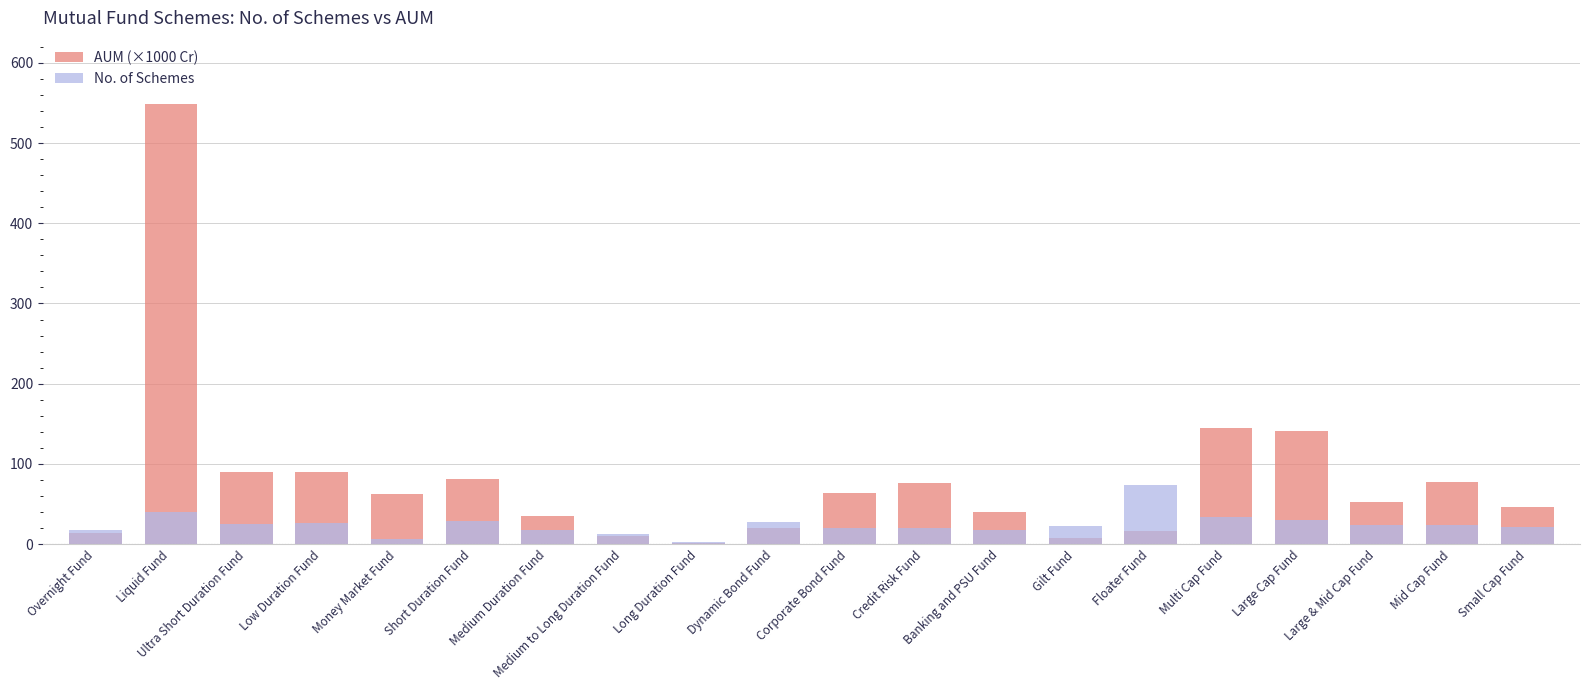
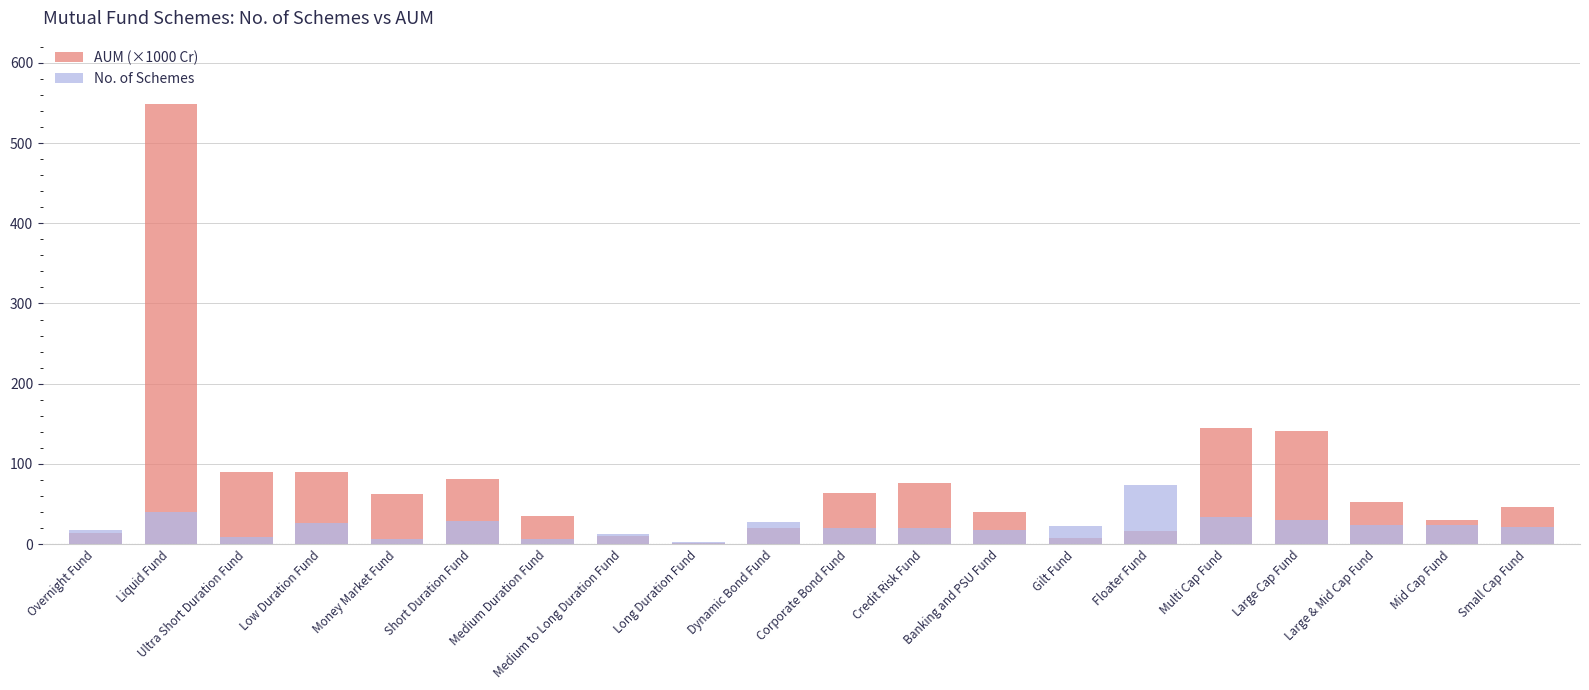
  {
    "AUM (×1000 Cr)": {
      "Liquid Fund": 550,
      "Ultra Short Duration Fund": 90,
      "Low Duration Fund": 90,
      "Money Market Fund": 60,
      "Short Duration Fund": 80,
      "Medium Duration Fund": 40,
      "Corporate Bond Fund": 60,
      "Credit Risk Fund": 80,
      "Banking and PSU Fund": 40,
      "Multi Cap Fund": 140,
      "Large Cap Fund": 140,
      "Large & Mid Cap Fund": 50,
-     "Mid Cap Fund": 80,
+     "Mid Cap Fund": 30,
      "Small Cap Fund": 50
    },
    "No. of Schemes": {
      "Overnight Fund": 20,
-     "Ultra Short Duration Fund": 30,
-     "Medium Duration Fund": 20,
+     "Ultra Short Duration Fund": 10,
+     "Medium Duration Fund": 10,
      "Medium to Long Duration Fund": 10,
      "Dynamic Bond Fund": 30,
      "Gilt Fund": 20,
      "Floater Fund": 70
    }
  }
